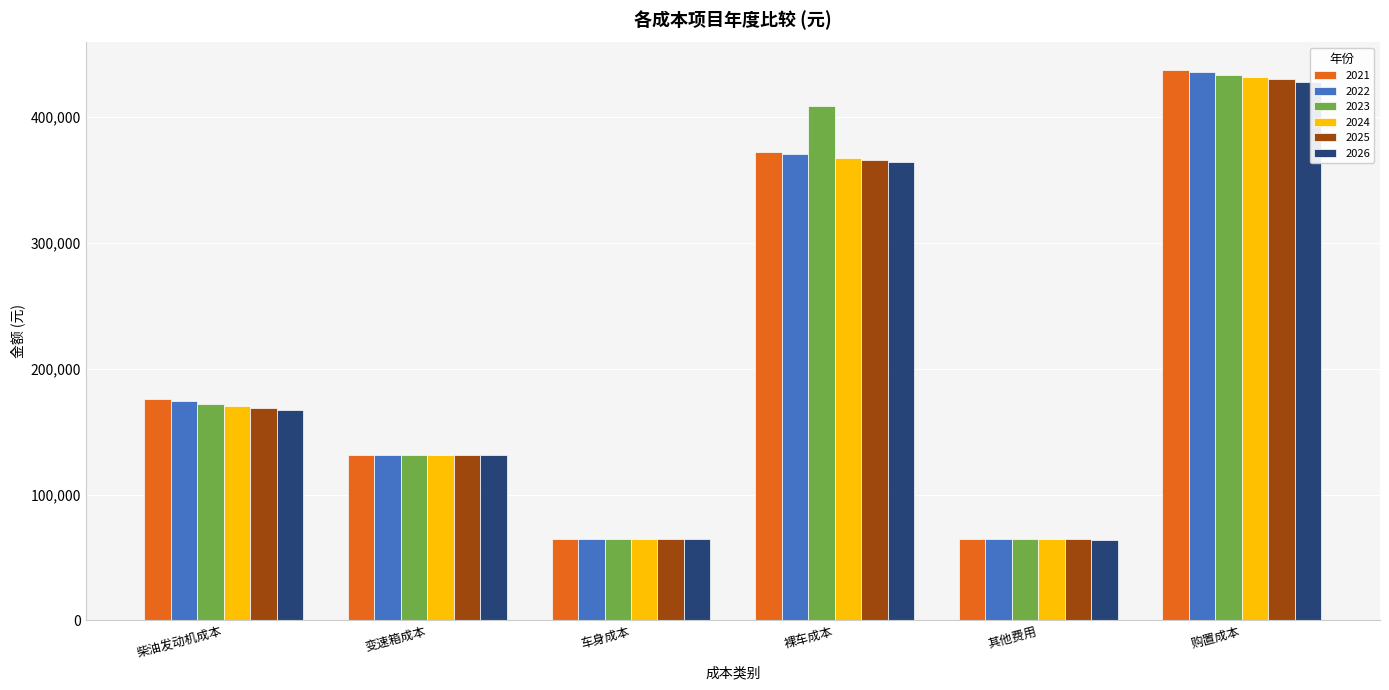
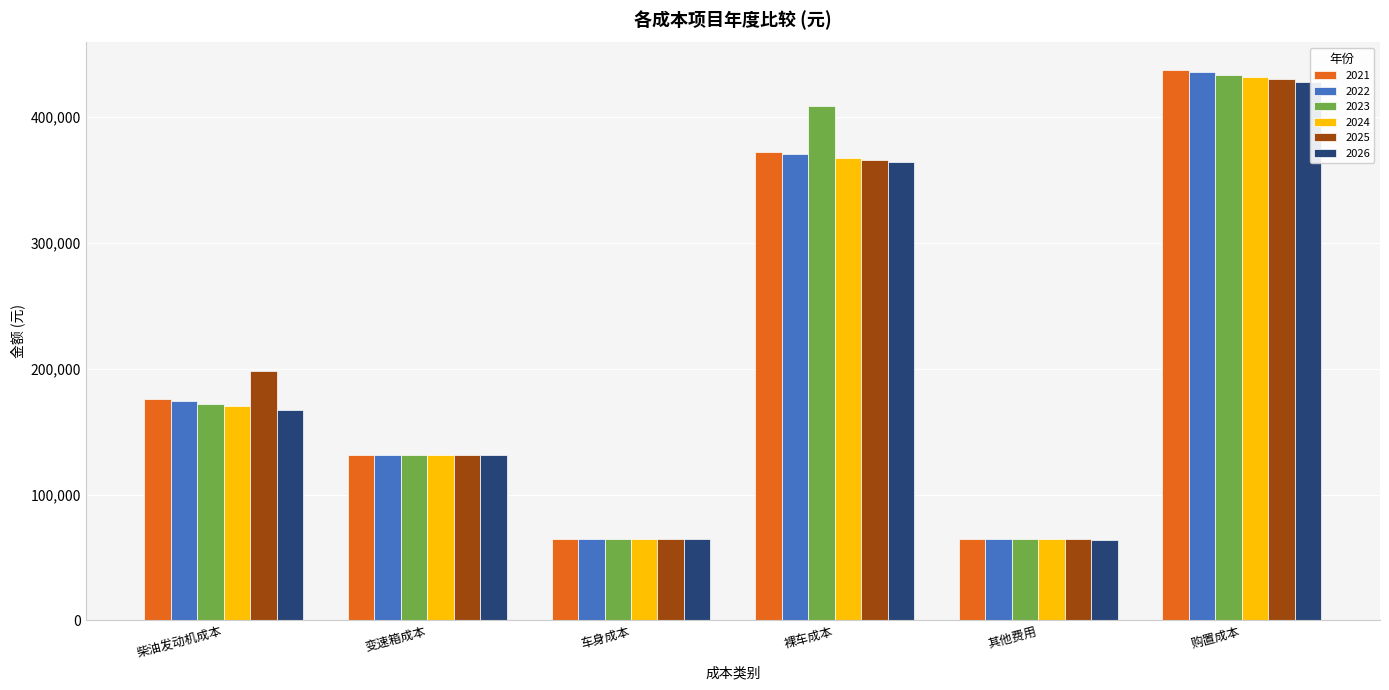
  {
    "2021": {
      "柴油发动机成本": "176,000",
      "变速箱成本": "132,000",
      "车身成本": "65,000",
      "裸车成本": "373,000",
      "其他费用": "65,000",
      "购置成本": "437,000"
    },
    "2022": {
      "柴油发动机成本": "174,000",
      "变速箱成本": "132,000",
      "车身成本": "65,000",
      "裸车成本": "371,000",
      "其他费用": "65,000",
      "购置成本": "436,000"
    },
    "2023": {
      "柴油发动机成本": "172,000",
      "变速箱成本": "132,000",
      "车身成本": "65,000",
      "裸车成本": "408,000",
      "其他费用": "65,000",
      "购置成本": "434,000"
    },
    "2024": {
      "柴油发动机成本": "171,000",
      "变速箱成本": "132,000",
      "车身成本": "65,000",
      "裸车成本": "367,000",
      "其他费用": "64,000",
      "购置成本": "432,000"
    },
    "2025": {
-     "柴油发动机成本": "169,000",
+     "柴油发动机成本": "198,000",
      "变速箱成本": "132,000",
      "车身成本": "65,000",
      "裸车成本": "366,000",
      "其他费用": "64,000",
      "购置成本": "430,000"
    },
    "2026": {
      "柴油发动机成本": "167,000",
      "变速箱成本": "132,000",
      "车身成本": "65,000",
      "裸车成本": "364,000",
      "其他费用": "64,000",
      "购置成本": "428,000"
    }
  }
